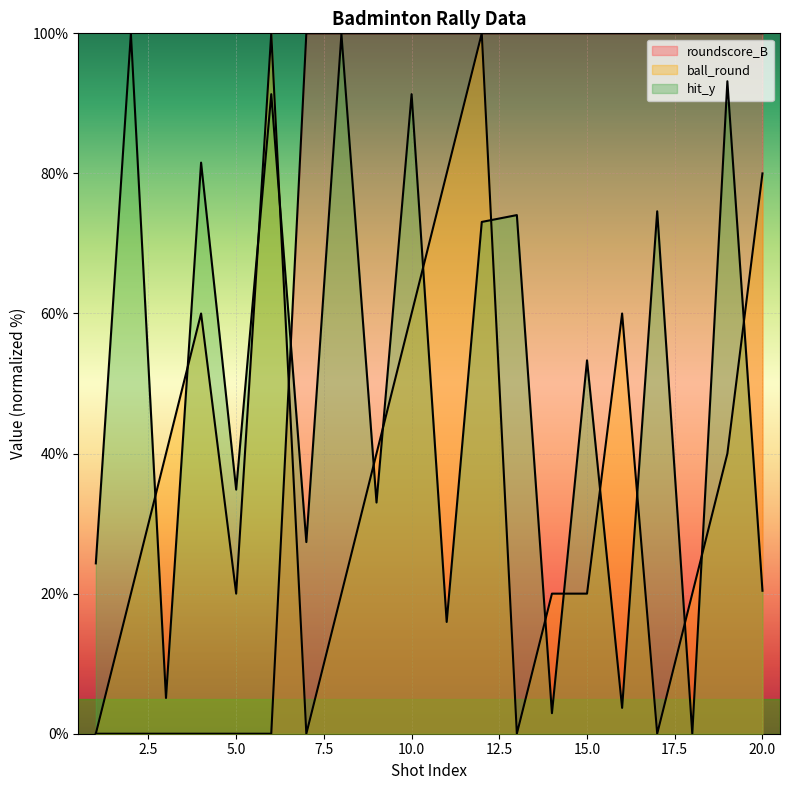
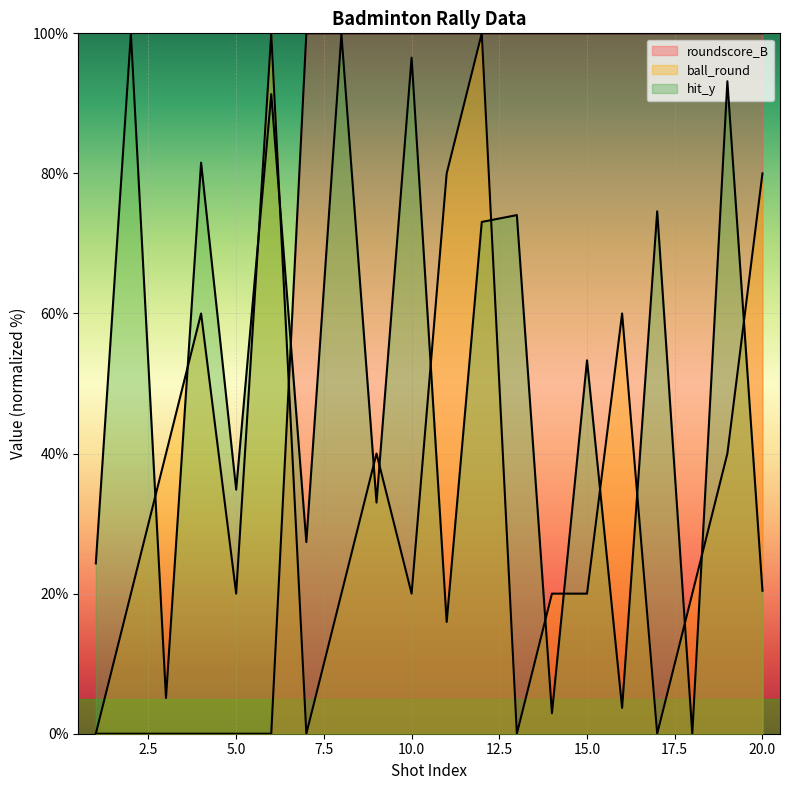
  {
    "roundscore_B": {
      "5.0": "0%",
      "10.0": "100%",
      "15.0": "100%",
      "20.0": "100%"
    },
    "ball_round": {
      "5.0": "20%",
-     "10.0": "60%",
+     "10.0": "20%",
      "15.0": "20%",
      "20.0": "80%"
    },
    "hit_y": {
      "5.0": "35%",
-     "10.0": "91%",
+     "10.0": "97%",
      "15.0": "53%",
      "20.0": "20%"
    }
  }
